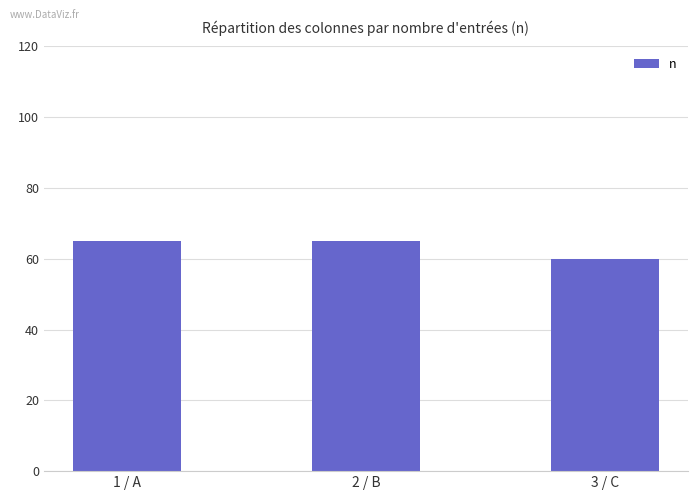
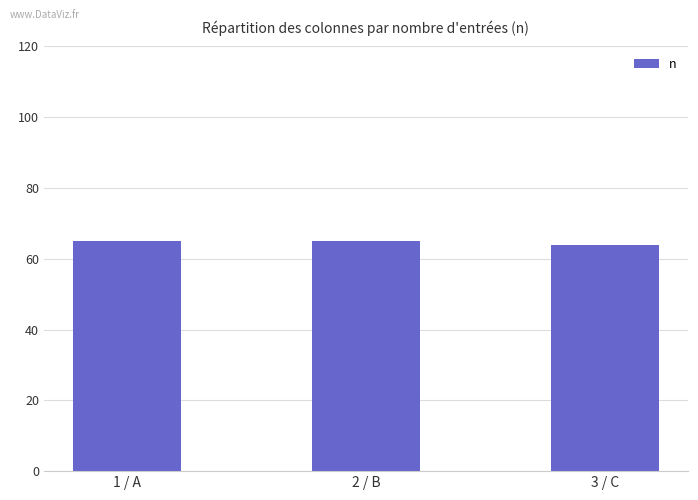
  {
    "1 / A": 65,
    "2 / B": 65,
-   "3 / C": 60
+   "3 / C": 64
  }
